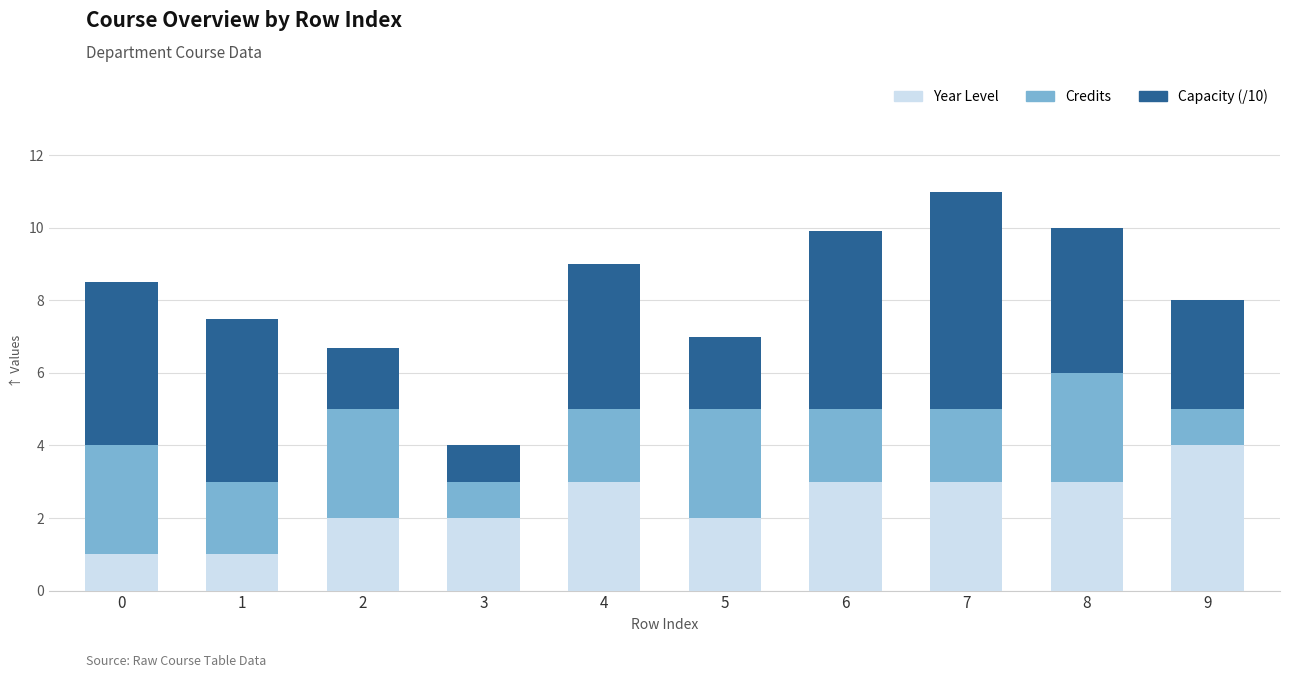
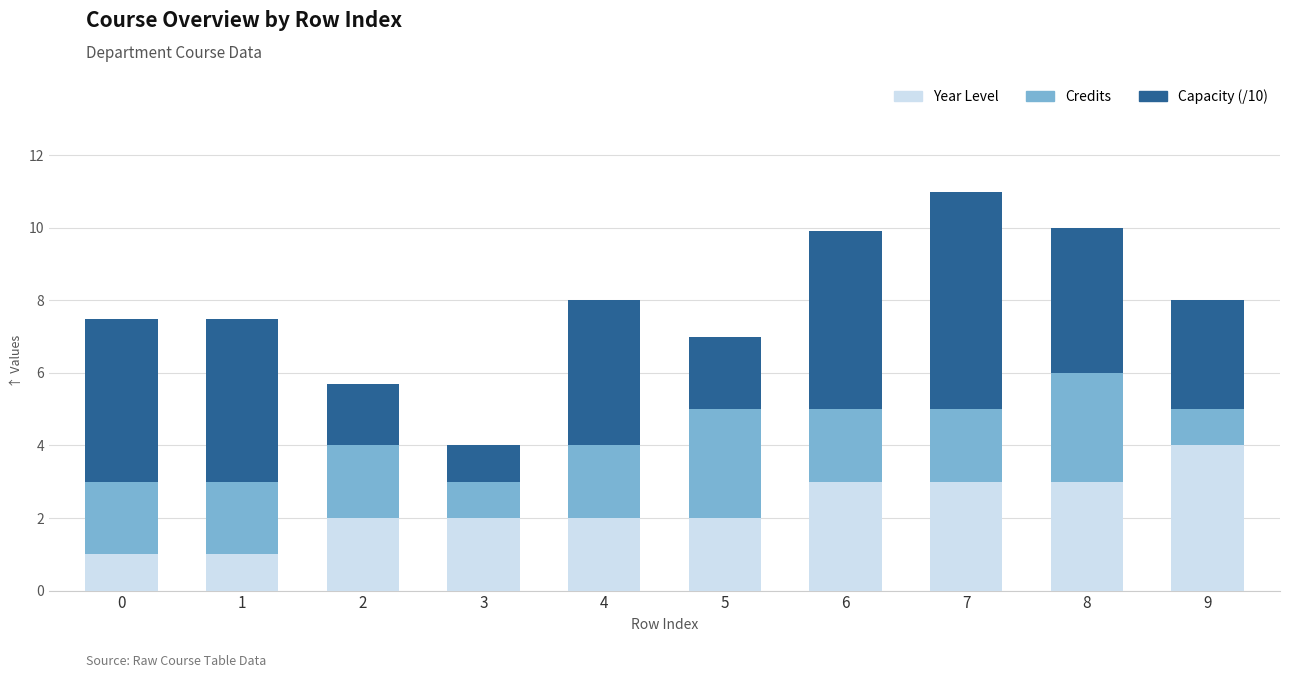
  {
    "Year Level": {
      "0": 1,
      "1": 1,
      "2": 2,
      "3": 2,
-     "4": 3,
+     "4": 2,
      "5": 2,
      "6": 3,
      "7": 3,
      "8": 3,
      "9": 4
    },
    "Credits": {
-     "0": 3,
+     "0": 2,
      "1": 2,
-     "2": 3,
+     "2": 2,
      "3": 1,
      "4": 2,
      "5": 3,
      "6": 2,
      "7": 2,
      "8": 3,
      "9": 1
    },
    "Capacity (/10)": {
      "0": 4.5,
      "1": 4.5,
      "2": 1.7,
      "3": 1,
      "4": 4,
      "5": 2,
      "6": 4.9,
      "7": 6,
      "8": 4,
      "9": 3
    }
  }
